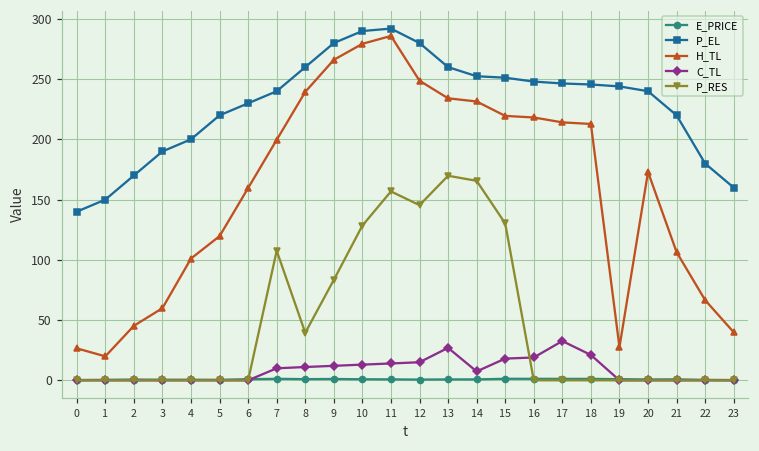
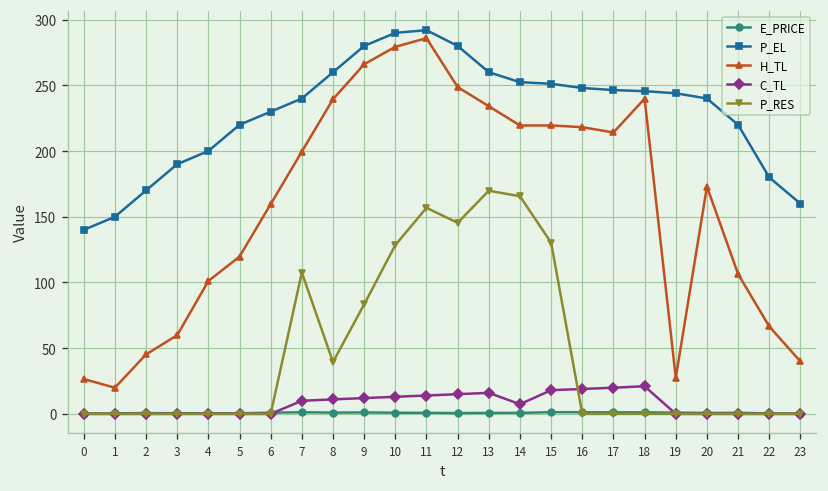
  {
    "H_TL": {
      "0": 27,
      "1": 20,
      "2": 45,
      "3": 60,
      "4": 101,
      "5": 120,
      "6": 160,
      "7": 200,
      "8": 239,
      "9": 266,
      "10": 279,
      "11": 286,
      "12": 249,
      "13": 234,
-     "14": 231,
+     "14": 219,
      "15": 219,
      "16": 218,
      "17": 214,
-     "18": 213,
+     "18": 240,
      "19": 27,
      "20": 173,
      "21": 106,
      "22": 67,
      "23": 40
    },
    "C_TL": {
      "7": 10,
      "8": 11,
      "9": 12,
      "10": 13,
      "11": 14,
      "12": 15,
-     "13": 27,
+     "13": 16,
      "14": 7,
      "15": 18,
      "16": 19,
-     "17": 33,
+     "17": 20,
      "18": 21
    },
    "P_RES": {
      "7": 108,
      "8": 39,
      "9": 83,
      "10": 128,
      "11": 157,
      "12": 145,
      "13": 170,
      "14": 166,
      "15": 130
    }
  }
